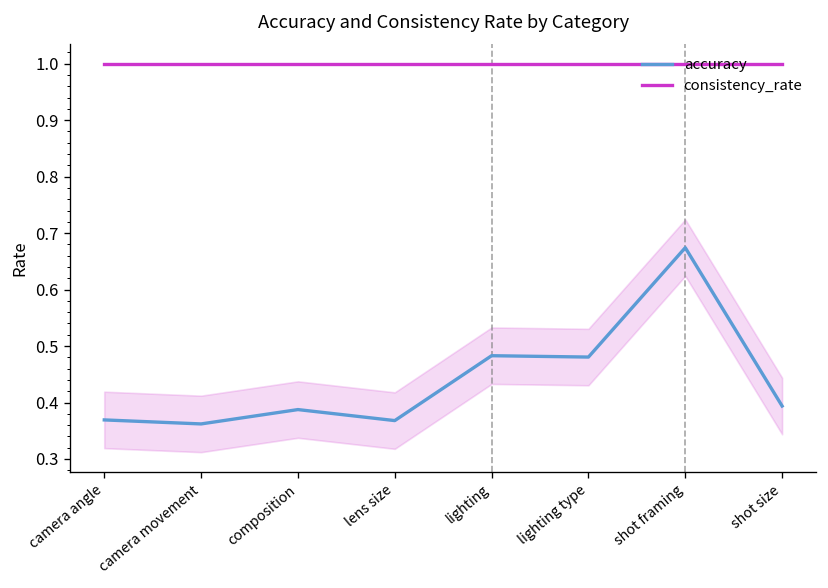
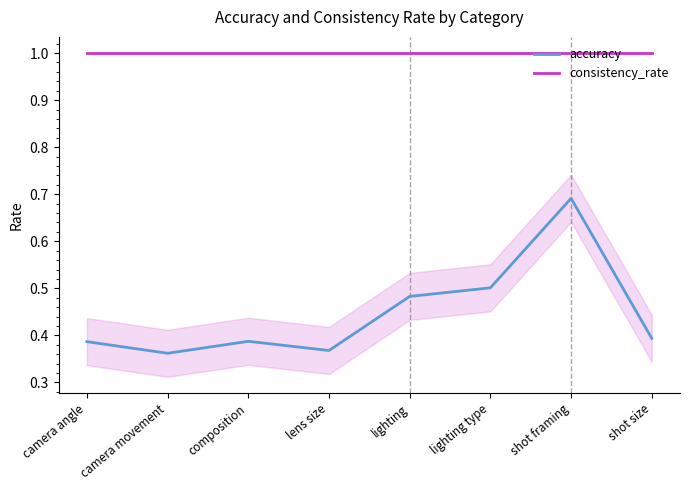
  {
    "accuracy": {
-     "camera angle": 0.37,
+     "camera angle": 0.39,
      "camera movement": 0.36,
      "composition": 0.39,
      "lens size": 0.37,
      "lighting": 0.48,
-     "lighting type": 0.48,
-     "shot framing": 0.67,
+     "lighting type": 0.50,
+     "shot framing": 0.69,
      "shot size": 0.39
    }
  }
